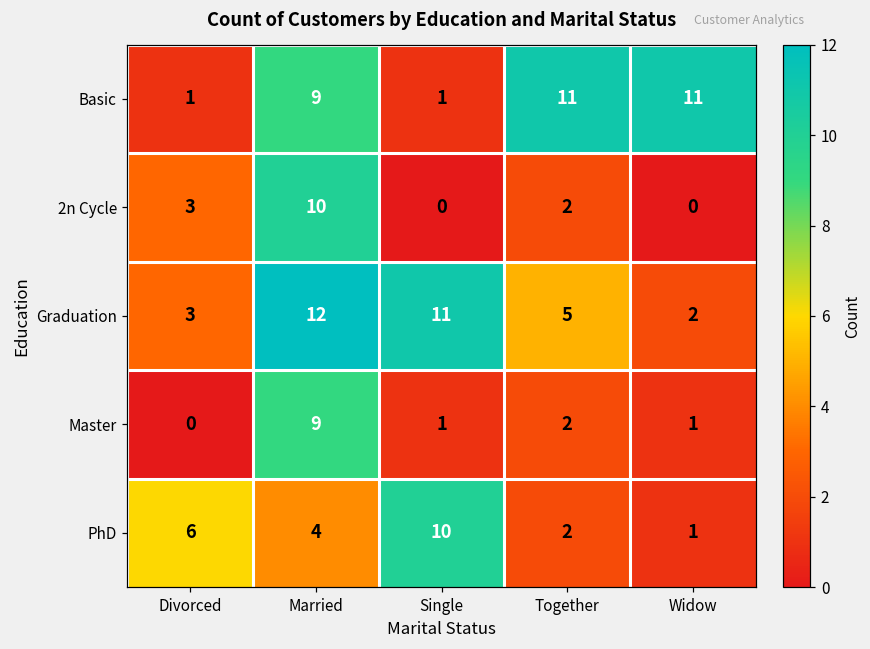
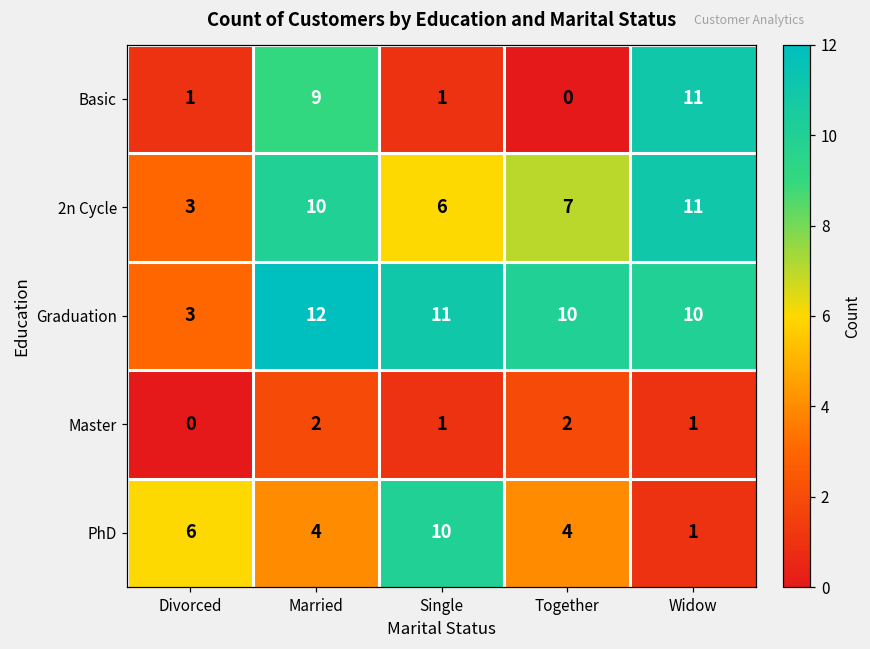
  {
    "Basic": {
      "Divorced": 1,
      "Married": 9,
      "Single": 1,
-     "Together": 11,
+     "Together": 0,
      "Widow": 11
    },
    "2n Cycle": {
      "Divorced": 3,
      "Married": 10,
-     "Single": 0,
-     "Together": 2,
-     "Widow": 0
+     "Single": 6,
+     "Together": 7,
+     "Widow": 11
    },
    "Graduation": {
      "Divorced": 3,
      "Married": 12,
      "Single": 11,
-     "Together": 5,
-     "Widow": 2
+     "Together": 10,
+     "Widow": 10
    },
    "Master": {
      "Divorced": 0,
-     "Married": 9,
+     "Married": 2,
      "Single": 1,
      "Together": 2,
      "Widow": 1
    },
    "PhD": {
      "Divorced": 6,
      "Married": 4,
      "Single": 10,
-     "Together": 2,
+     "Together": 4,
      "Widow": 1
    }
  }
